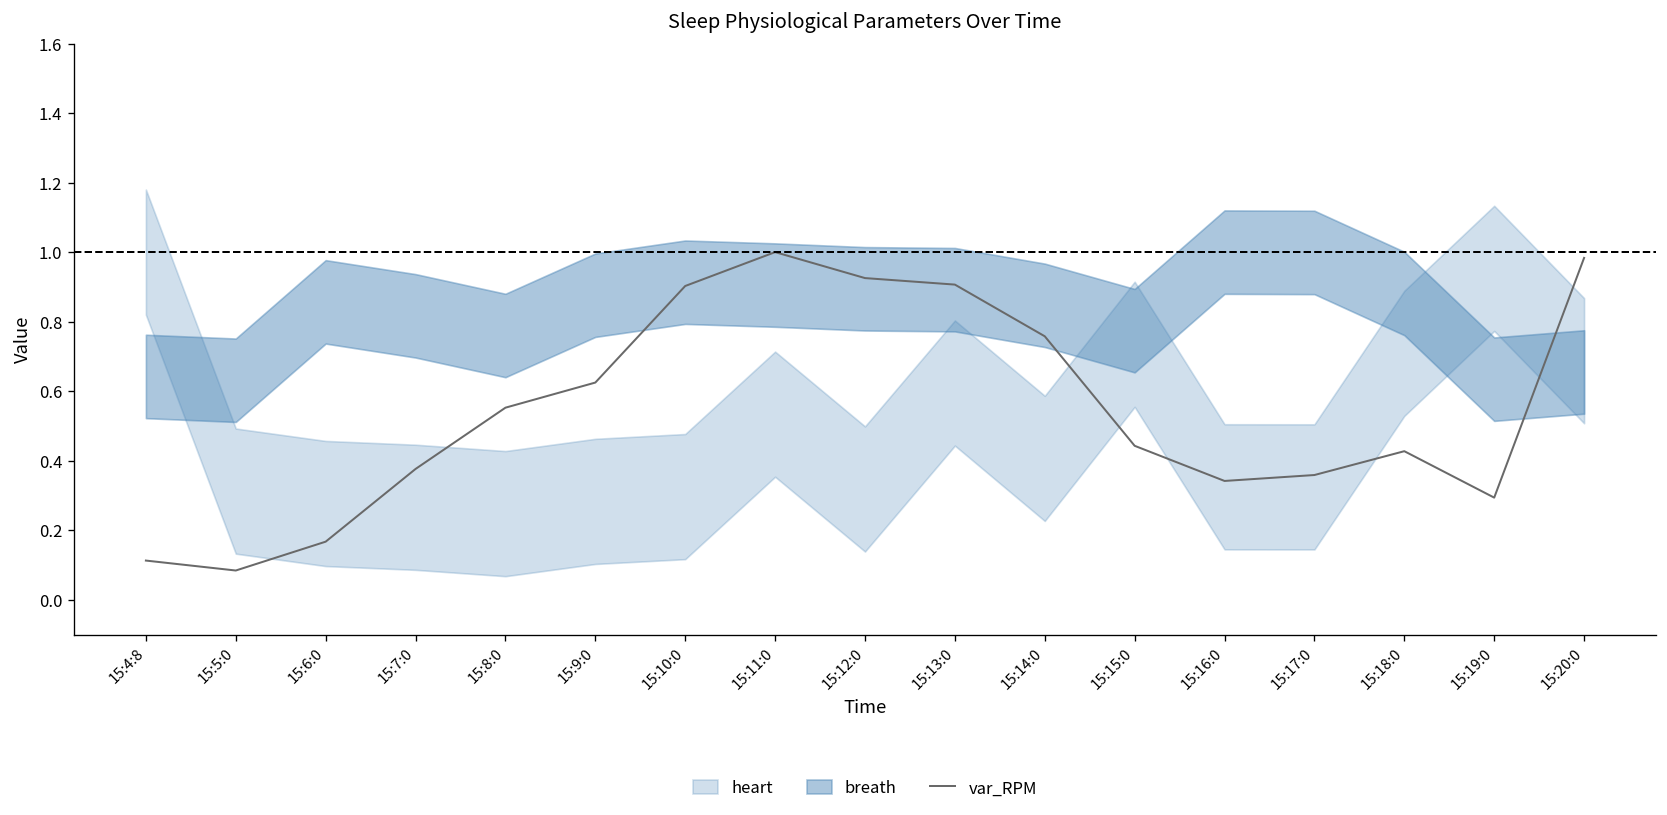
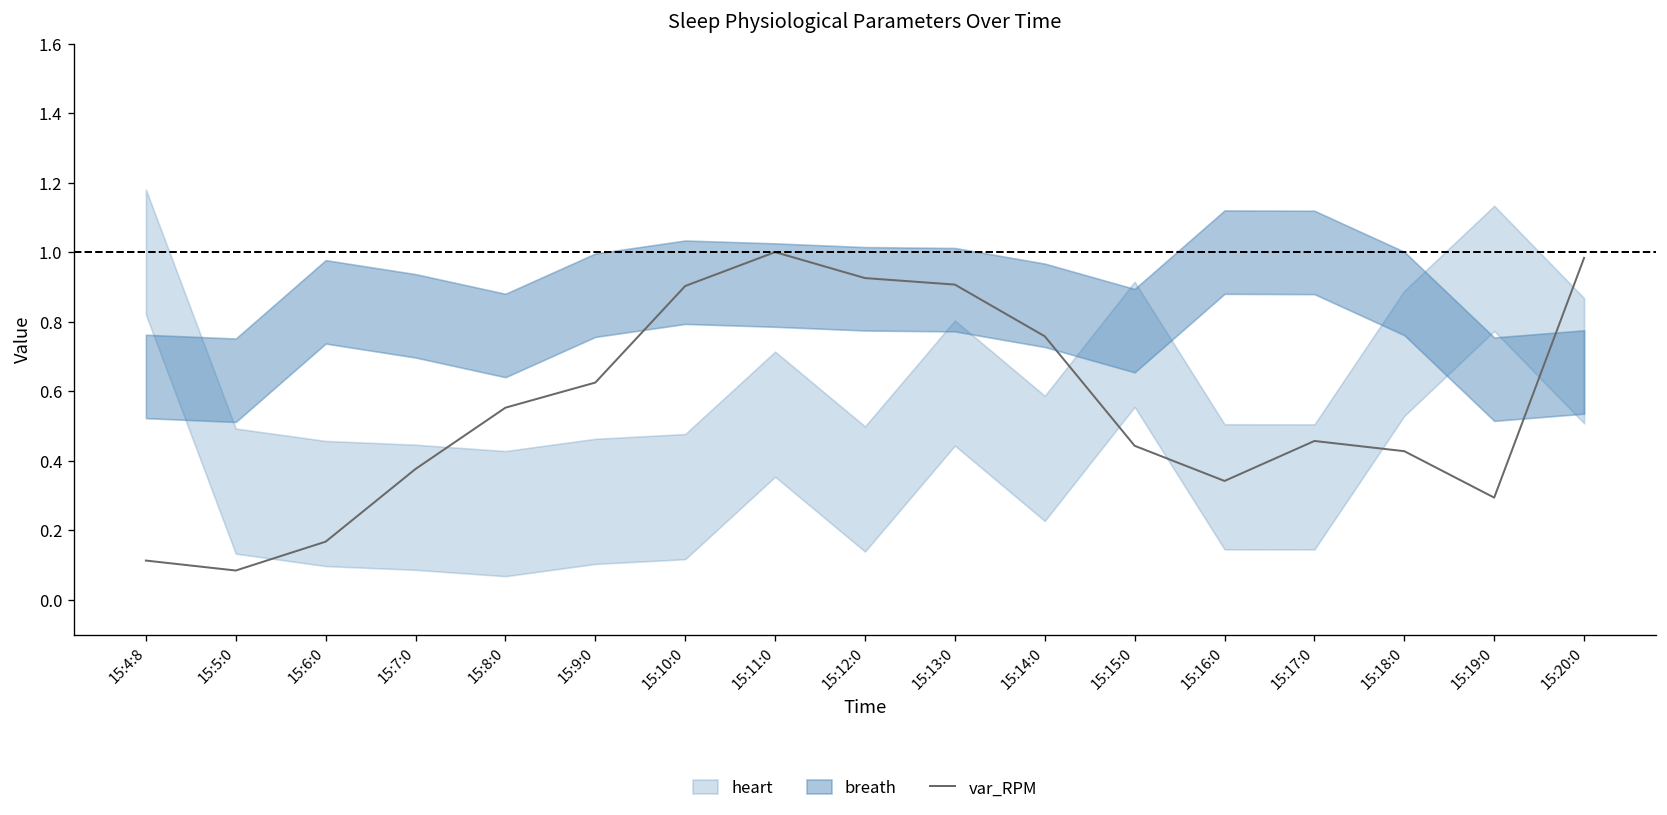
  {
    "var_RPM": {
      "15:4:8": 0.11,
      "15:5:0": 0.08,
      "15:6:0": 0.17,
      "15:7:0": 0.38,
      "15:8:0": 0.55,
      "15:9:0": 0.62,
      "15:10:0": 0.90,
      "15:11:0": 1.00,
      "15:12:0": 0.93,
      "15:13:0": 0.91,
      "15:14:0": 0.76,
      "15:15:0": 0.44,
      "15:16:0": 0.34,
-     "15:17:0": 0.36,
+     "15:17:0": 0.46,
      "15:18:0": 0.43,
      "15:19:0": 0.29,
      "15:20:0": 0.98
    }
  }
